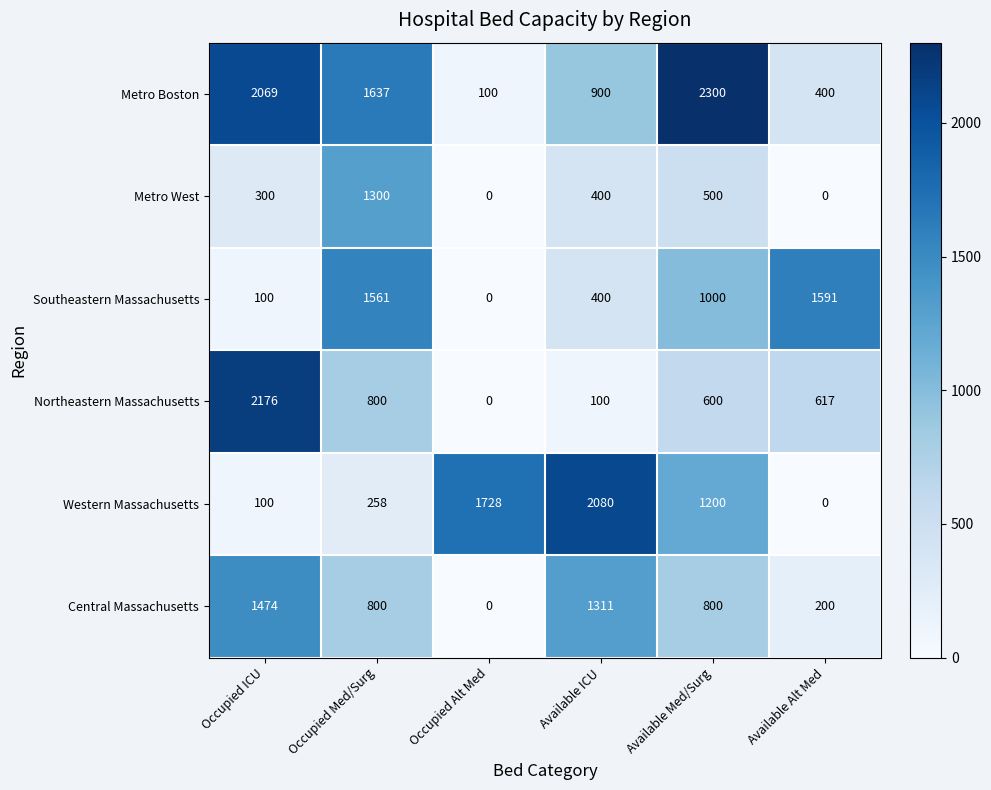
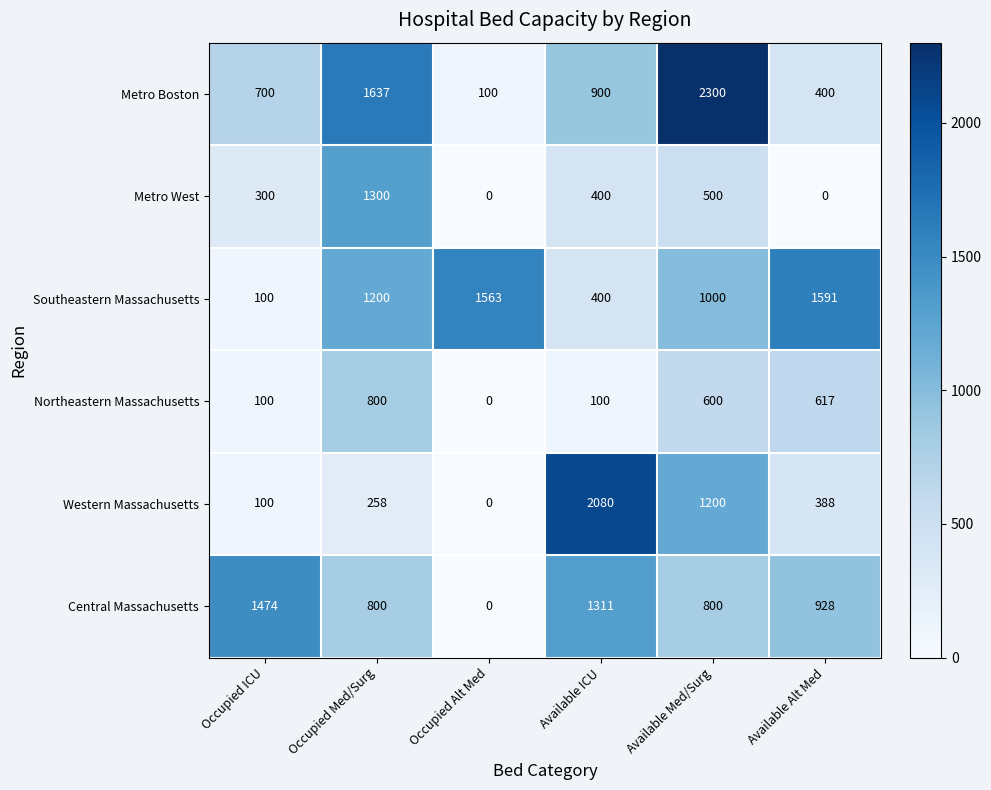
  {
    "Metro Boston": {
-     "Occupied ICU": 2069,
+     "Occupied ICU": 700,
      "Occupied Med/Surg": 1637,
      "Occupied Alt Med": 100,
      "Available ICU": 900,
      "Available Med/Surg": 2300,
      "Available Alt Med": 400
    },
    "Metro West": {
      "Occupied ICU": 300,
      "Occupied Med/Surg": 1300,
      "Occupied Alt Med": 0,
      "Available ICU": 400,
      "Available Med/Surg": 500,
      "Available Alt Med": 0
    },
    "Southeastern Massachusetts": {
      "Occupied ICU": 100,
-     "Occupied Med/Surg": 1561,
-     "Occupied Alt Med": 0,
+     "Occupied Med/Surg": 1200,
+     "Occupied Alt Med": 1563,
      "Available ICU": 400,
      "Available Med/Surg": 1000,
      "Available Alt Med": 1591
    },
    "Northeastern Massachusetts": {
-     "Occupied ICU": 2176,
+     "Occupied ICU": 100,
      "Occupied Med/Surg": 800,
      "Occupied Alt Med": 0,
      "Available ICU": 100,
      "Available Med/Surg": 600,
      "Available Alt Med": 617
    },
    "Western Massachusetts": {
      "Occupied ICU": 100,
      "Occupied Med/Surg": 258,
-     "Occupied Alt Med": 1728,
+     "Occupied Alt Med": 0,
      "Available ICU": 2080,
      "Available Med/Surg": 1200,
-     "Available Alt Med": 0
+     "Available Alt Med": 388
    },
    "Central Massachusetts": {
      "Occupied ICU": 1474,
      "Occupied Med/Surg": 800,
      "Occupied Alt Med": 0,
      "Available ICU": 1311,
      "Available Med/Surg": 800,
-     "Available Alt Med": 200
+     "Available Alt Med": 928
    }
  }
